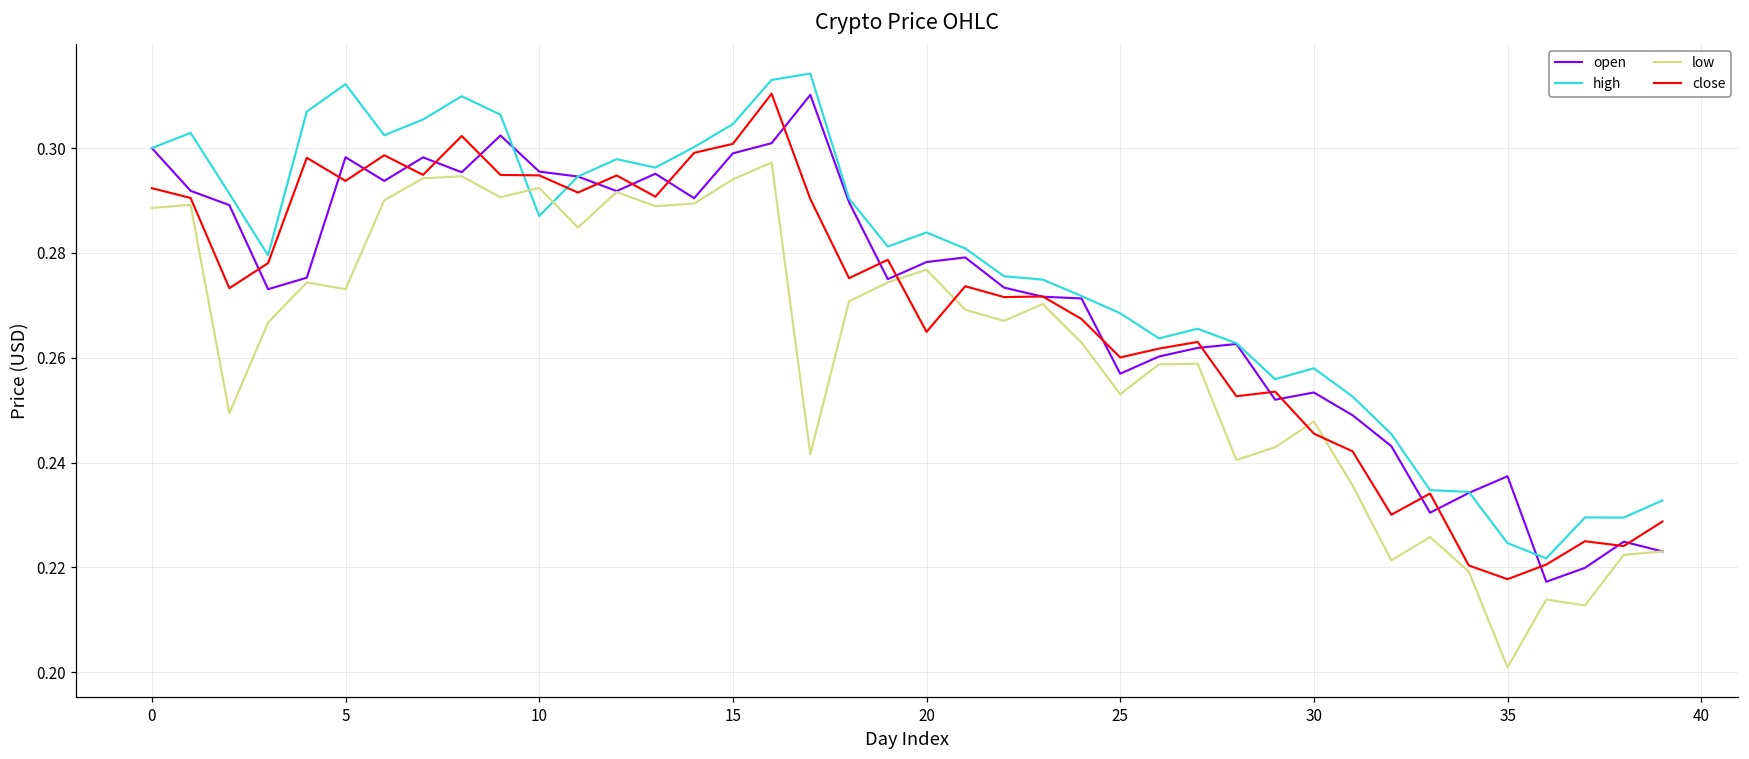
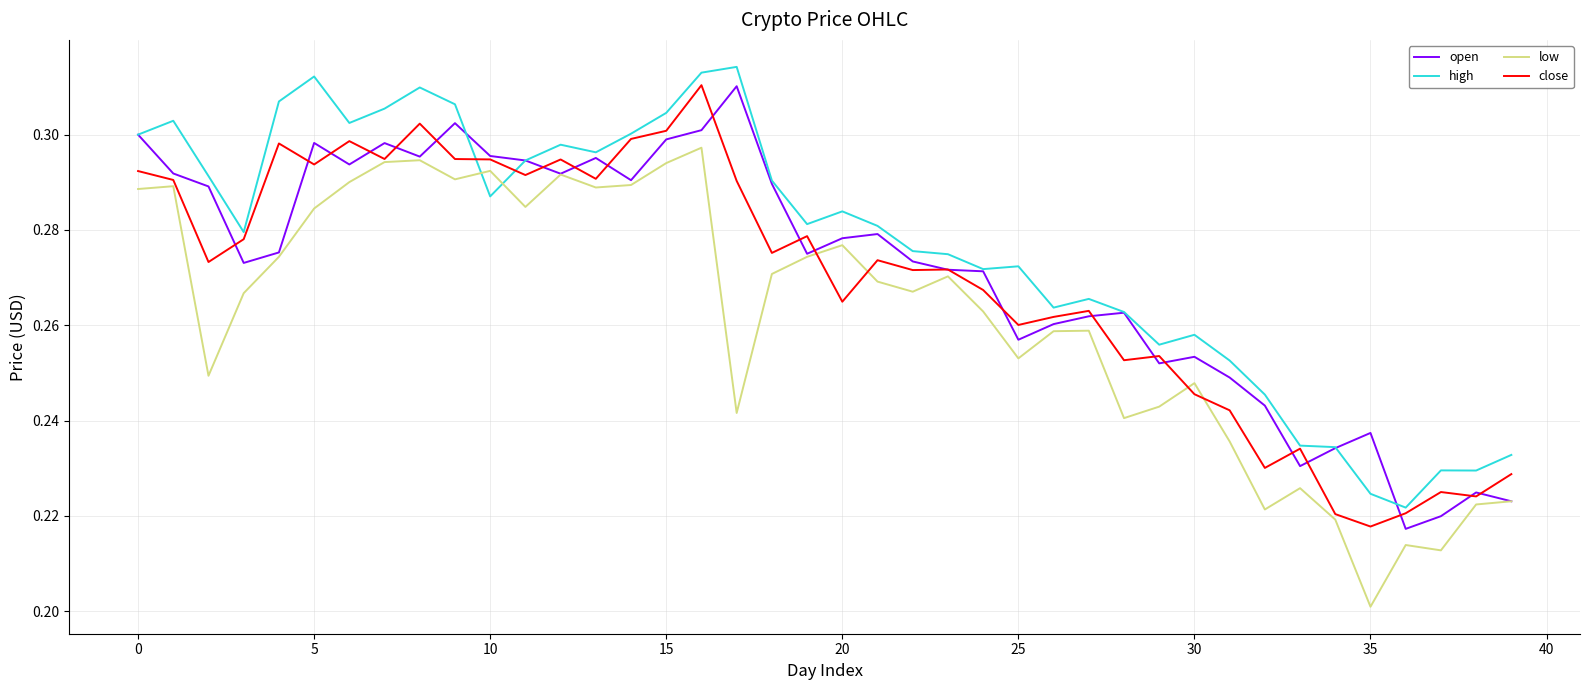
  {
    "open": {
      "5": 0.298,
      "10": 0.296,
      "15": 0.299,
      "20": 0.278,
      "25": 0.257,
      "30": 0.253,
      "35": 0.237
    },
    "high": {
      "5": 0.312,
      "10": 0.287,
      "15": 0.305,
      "20": 0.284,
-     "25": 0.268,
+     "25": 0.272,
      "30": 0.258,
      "35": 0.225
    },
    "low": {
      "0": 0.289,
-     "5": 0.273,
+     "5": 0.285,
      "10": 0.292,
      "15": 0.294,
      "20": 0.277,
      "25": 0.253,
      "30": 0.248,
      "35": 0.201
    },
    "close": {
      "0": 0.292,
      "5": 0.294,
      "10": 0.295,
      "15": 0.301,
      "20": 0.265,
      "25": 0.260,
      "30": 0.246,
      "35": 0.218
    }
  }
